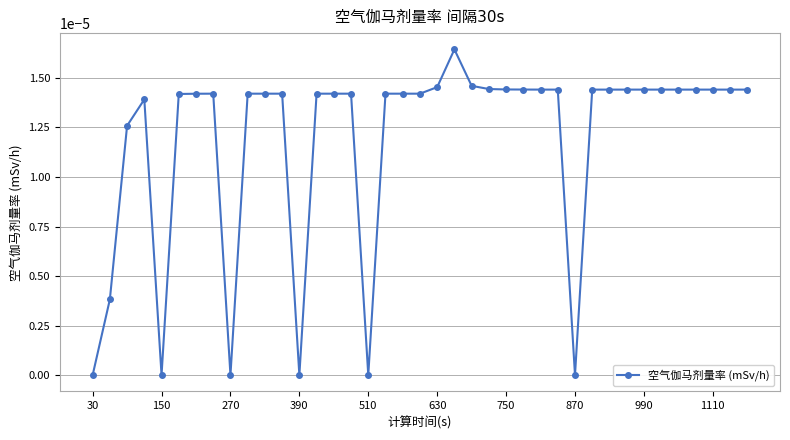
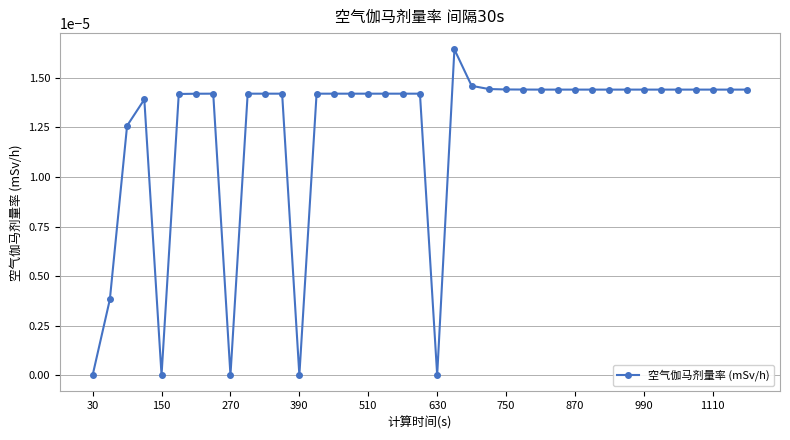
  {
    "30": 0.00000,
    "150": 0.00000,
    "270": 0.00000,
    "390": 0.00000,
-   "510": 0.00000,
-   "630": 0.00001,
+   "510": 0.00001,
+   "630": 0.00000,
    "750": 0.0000144,
-   "870": 0.00000,
+   "870": 0.00001,
    "990": 0.0000144,
    "1110": 0.0000144
  }
